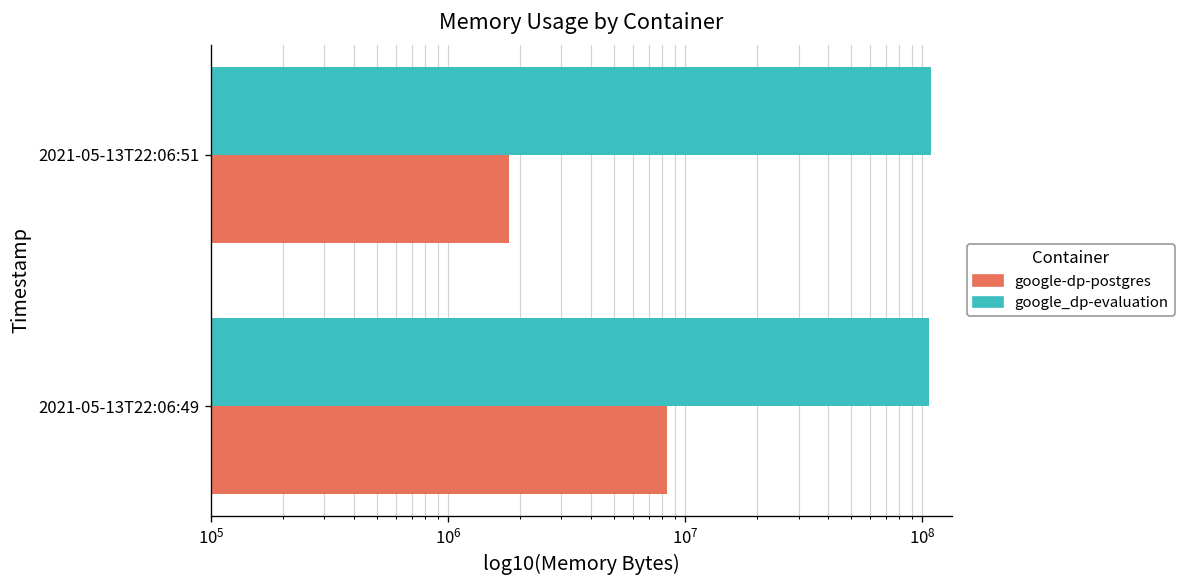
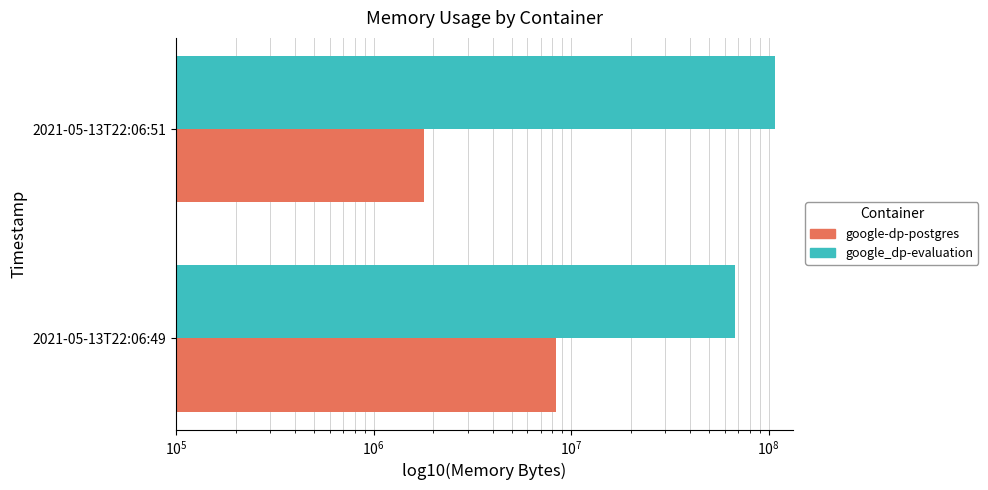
  {
    "google-dp-postgres": {
      "2021-05-13T22:06:51": 1800000,
      "2021-05-13T22:06:49": 8400000
    },
    "google_dp-evaluation": {
      "2021-05-13T22:06:51": 110000000,
-     "2021-05-13T22:06:49": 110000000
+     "2021-05-13T22:06:49": 67000000
    }
  }
